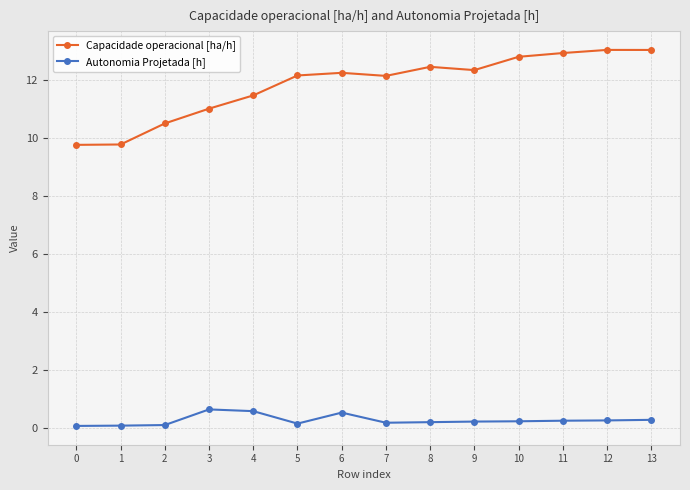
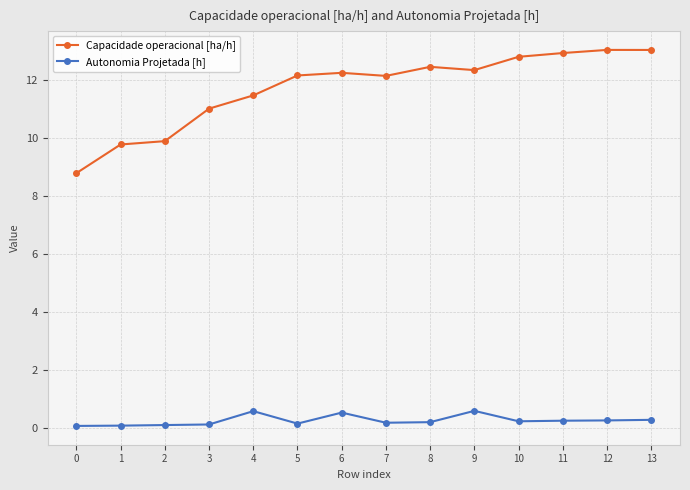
  {
    "Capacidade operacional [ha/h]": {
-     "0": 9.8,
+     "0": 8.8,
      "1": 9.8,
-     "2": 10.5,
+     "2": 9.9,
      "3": 11.0,
      "4": 11.5,
      "5": 12.2,
      "6": 12.3,
      "7": 12.2,
      "8": 12.5,
      "9": 12.4,
      "10": 12.8,
      "11": 12.9,
      "12": 13.1,
      "13": 13.0
    },
    "Autonomia Projetada [h]": {
      "0": 0.1,
      "1": 0.1,
      "2": 0.1,
-     "3": 0.6,
+     "3": 0.1,
      "4": 0.6,
      "5": 0.2,
      "6": 0.5,
      "7": 0.2,
      "8": 0.2,
-     "9": 0.2,
+     "9": 0.6,
      "10": 0.2,
      "11": 0.3,
      "12": 0.3,
      "13": 0.3
    }
  }
